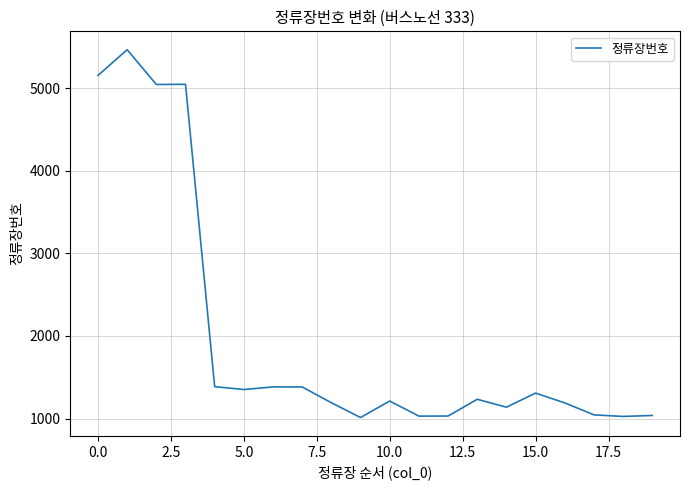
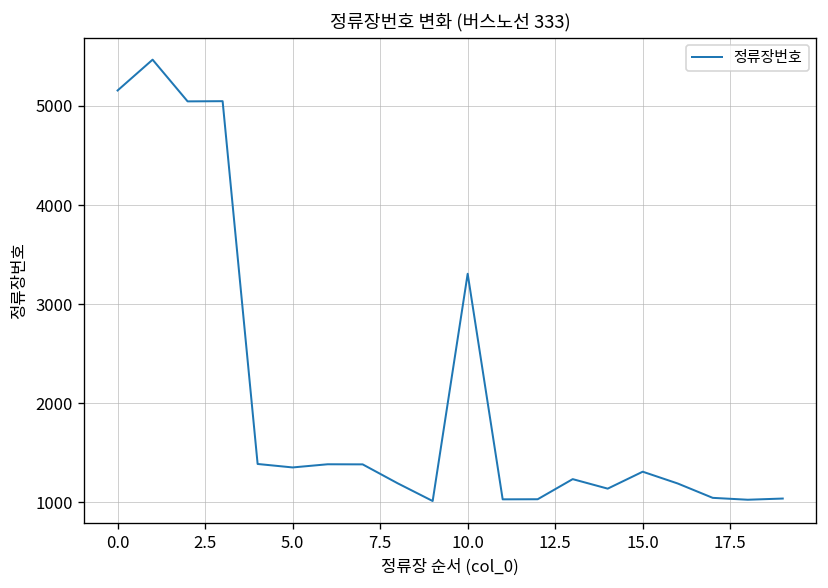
  {
    "0.0": 5200,
    "5.0": 1400,
-   "10.0": 1200,
+   "10.0": 3300,
    "15.0": 1300
  }
